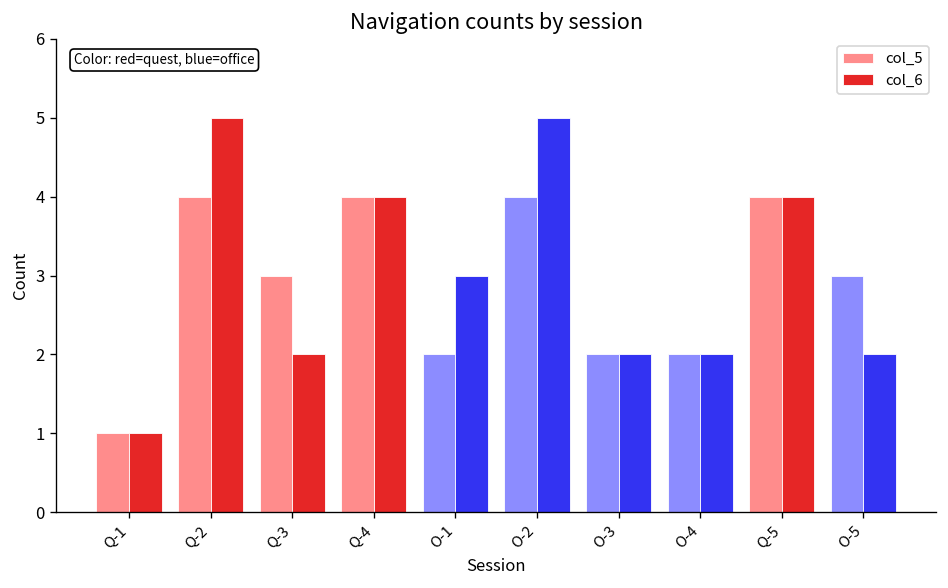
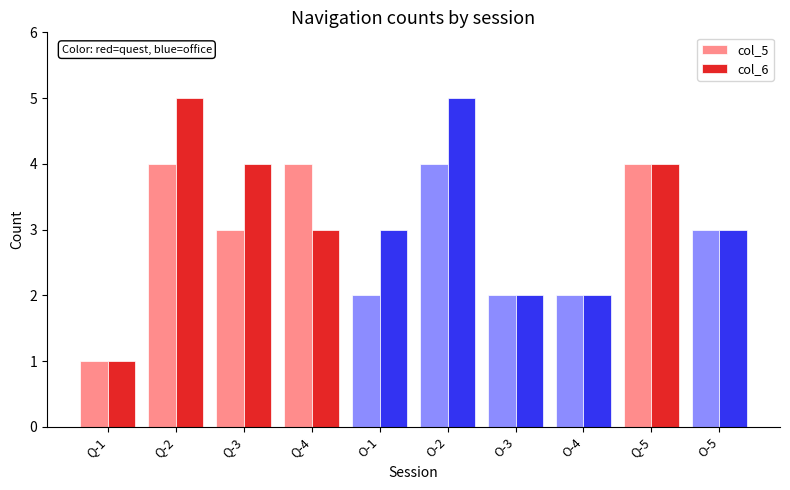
  {
    "col_5": {
      "Q-1": 1,
      "Q-2": 4,
      "Q-3": 3,
      "Q-4": 4,
      "O-1": 2,
      "O-2": 4,
      "O-3": 2,
      "O-4": 2,
      "Q-5": 4,
      "O-5": 3
    },
    "col_6": {
      "Q-1": 1,
      "Q-2": 5,
-     "Q-3": 2,
-     "Q-4": 4,
+     "Q-3": 4,
+     "Q-4": 3,
      "O-1": 3,
      "O-2": 5,
      "O-3": 2,
      "O-4": 2,
      "Q-5": 4,
-     "O-5": 2
+     "O-5": 3
    }
  }
